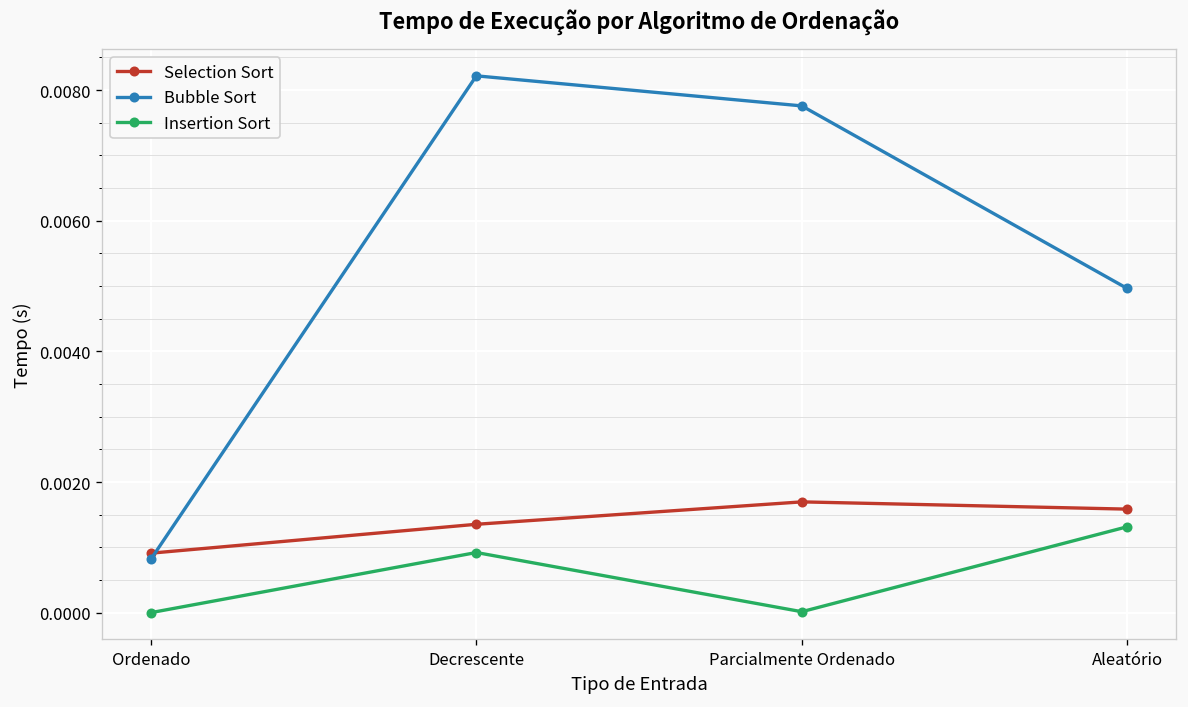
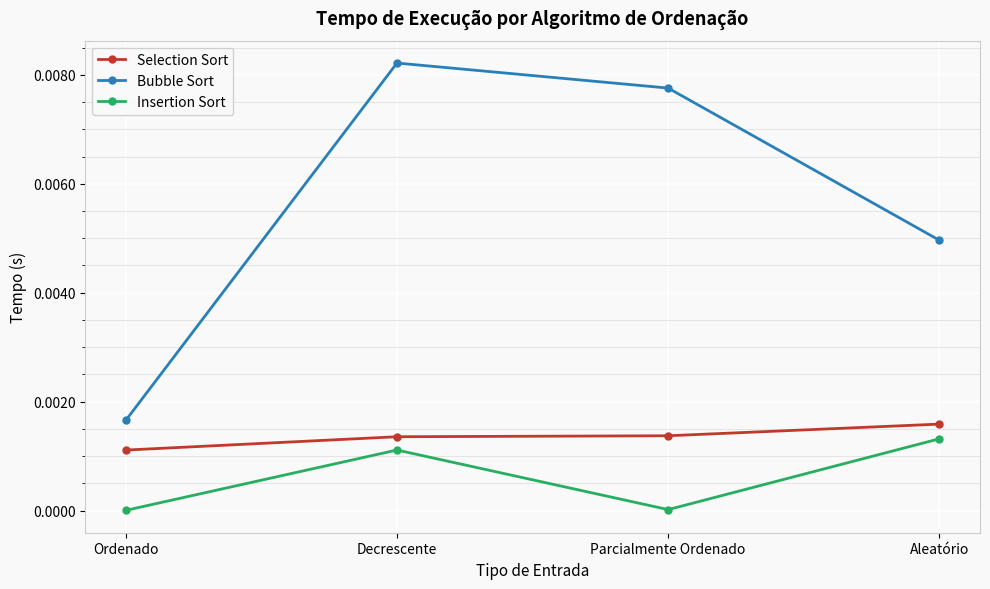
  {
    "Selection Sort": {
-     "Ordenado": 0.0009,
+     "Ordenado": 0.0011,
      "Decrescente": 0.0014,
-     "Parcialmente Ordenado": 0.0017,
+     "Parcialmente Ordenado": 0.0014,
      "Aleatório": 0.0016
    },
    "Bubble Sort": {
-     "Ordenado": 0.0008,
+     "Ordenado": 0.0017,
      "Decrescente": 0.0082,
      "Parcialmente Ordenado": 0.0078,
      "Aleatório": 0.0050
    },
    "Insertion Sort": {
      "Ordenado": 0.0000,
-     "Decrescente": 0.0009,
+     "Decrescente": 0.0011,
      "Parcialmente Ordenado": 0.0000,
      "Aleatório": 0.0013
    }
  }
